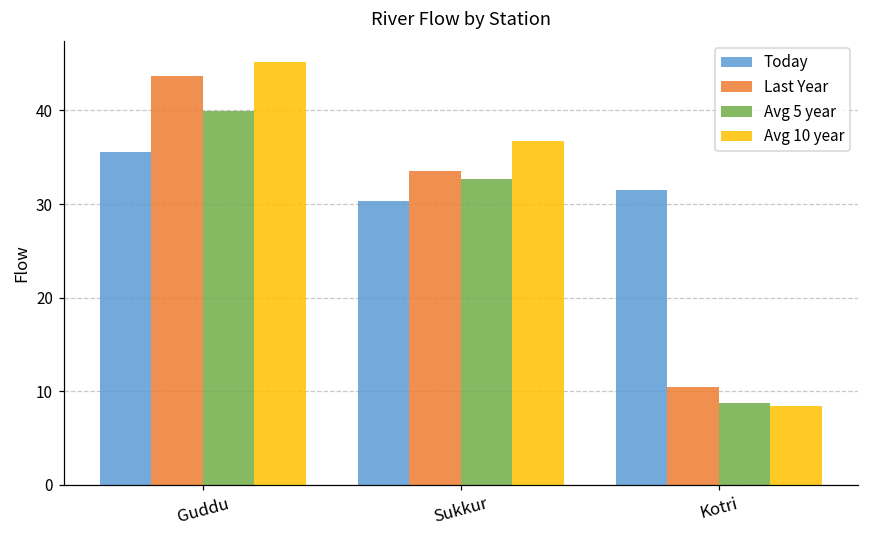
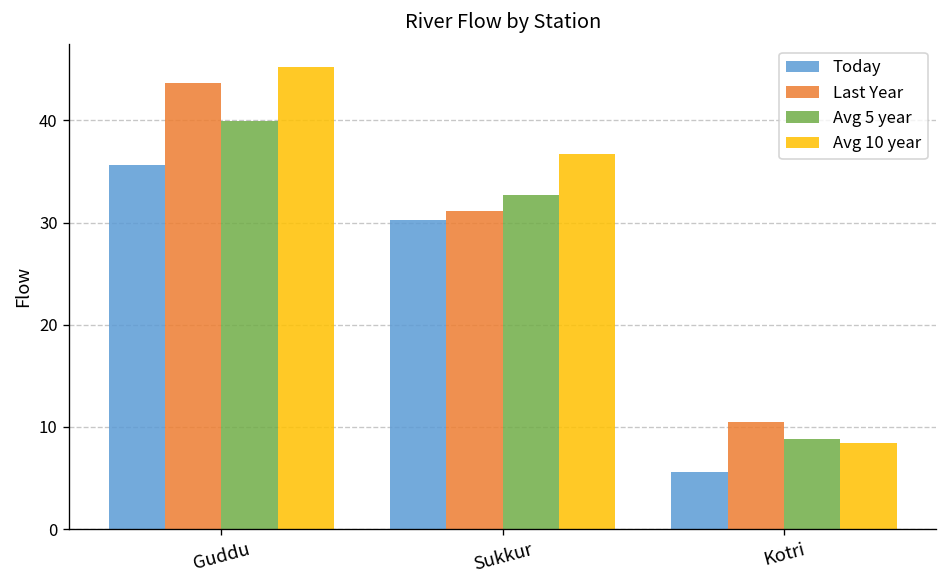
  {
    "Today": {
      "Guddu": 36,
      "Sukkur": 30,
-     "Kotri": 32
+     "Kotri": 6
    },
    "Last Year": {
      "Guddu": 44,
-     "Sukkur": 34,
+     "Sukkur": 31,
      "Kotri": 11
    },
    "Avg 5 year": {
      "Guddu": 40,
      "Sukkur": 33,
      "Kotri": 9
    },
    "Avg 10 year": {
      "Guddu": 45,
      "Sukkur": 37,
      "Kotri": 8
    }
  }
